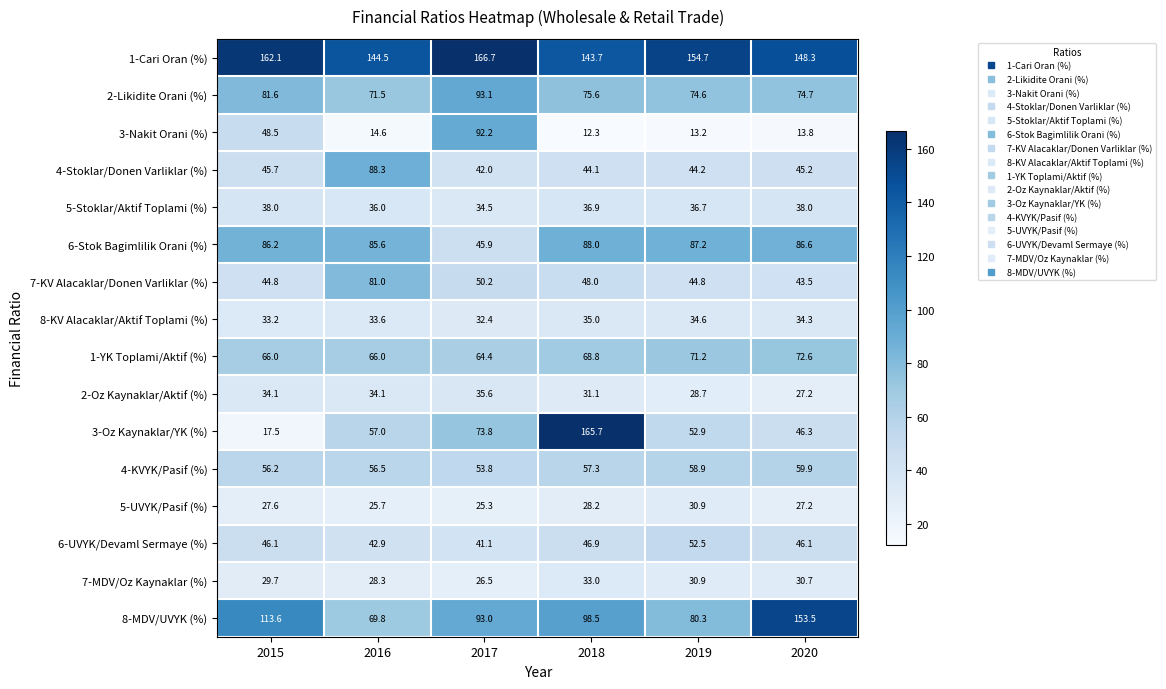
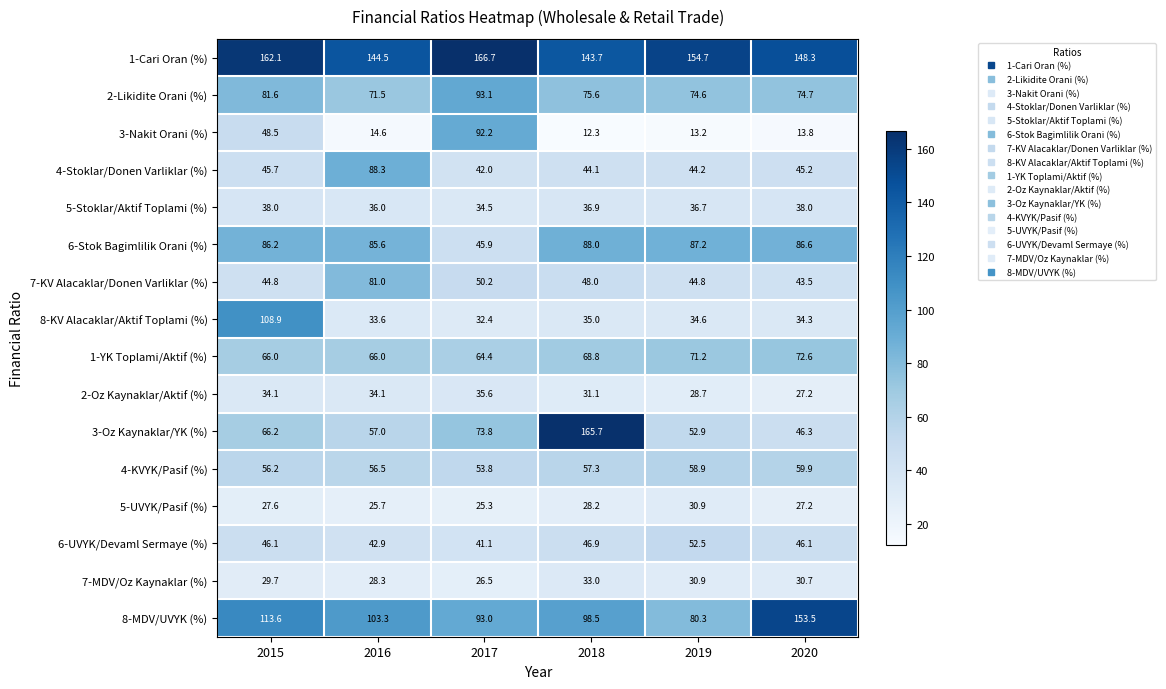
  {
    "1-Cari Oran (%)": {
      "2015": 162.1,
      "2016": 144.5,
      "2017": 166.7,
      "2018": 143.7,
      "2019": 154.7,
      "2020": 148.3
    },
    "2-Likidite Orani (%)": {
      "2015": 81.6,
      "2016": 71.5,
      "2017": 93.1,
      "2018": 75.6,
      "2019": 74.6,
      "2020": 74.7
    },
    "3-Nakit Orani (%)": {
      "2015": 48.5,
      "2016": 14.6,
      "2017": 92.2,
      "2018": 12.3,
      "2019": 13.2,
      "2020": 13.8
    },
    "4-Stoklar/Donen Varliklar (%)": {
      "2015": 45.7,
      "2016": 88.3,
      "2017": 42.0,
      "2018": 44.1,
      "2019": 44.2,
      "2020": 45.2
    },
    "5-Stoklar/Aktif Toplami (%)": {
      "2015": 38.0,
      "2016": 36.0,
      "2017": 34.5,
      "2018": 36.9,
      "2019": 36.7,
      "2020": 38.0
    },
    "6-Stok Bagimlilik Orani (%)": {
      "2015": 86.2,
      "2016": 85.6,
      "2017": 45.9,
      "2018": 88.0,
      "2019": 87.2,
      "2020": 86.6
    },
    "7-KV Alacaklar/Donen Varliklar (%)": {
      "2015": 44.8,
      "2016": 81.0,
      "2017": 50.2,
      "2018": 48.0,
      "2019": 44.8,
      "2020": 43.5
    },
    "8-KV Alacaklar/Aktif Toplami (%)": {
-     "2015": 33.2,
+     "2015": 108.9,
      "2016": 33.6,
      "2017": 32.4,
      "2018": 35.0,
      "2019": 34.6,
      "2020": 34.3
    },
    "1-YK Toplami/Aktif (%)": {
      "2015": 66.0,
      "2016": 66.0,
      "2017": 64.4,
      "2018": 68.8,
      "2019": 71.2,
      "2020": 72.6
    },
    "2-Oz Kaynaklar/Aktif (%)": {
      "2015": 34.1,
      "2016": 34.1,
      "2017": 35.6,
      "2018": 31.1,
      "2019": 28.7,
      "2020": 27.2
    },
    "3-Oz Kaynaklar/YK (%)": {
-     "2015": 17.5,
+     "2015": 66.2,
      "2016": 57.0,
      "2017": 73.8,
      "2018": 165.7,
      "2019": 52.9,
      "2020": 46.3
    },
    "4-KVYK/Pasif (%)": {
      "2015": 56.2,
      "2016": 56.5,
      "2017": 53.8,
      "2018": 57.3,
      "2019": 58.9,
      "2020": 59.9
    },
    "5-UVYK/Pasif (%)": {
      "2015": 27.6,
      "2016": 25.7,
      "2017": 25.3,
      "2018": 28.2,
      "2019": 30.9,
      "2020": 27.2
    },
    "6-UVYK/Devaml Sermaye (%)": {
      "2015": 46.1,
      "2016": 42.9,
      "2017": 41.1,
      "2018": 46.9,
      "2019": 52.5,
      "2020": 46.1
    },
    "7-MDV/Oz Kaynaklar (%)": {
      "2015": 29.7,
      "2016": 28.3,
      "2017": 26.5,
      "2018": 33.0,
      "2019": 30.9,
      "2020": 30.7
    },
    "8-MDV/UVYK (%)": {
      "2015": 113.6,
-     "2016": 69.8,
+     "2016": 103.3,
      "2017": 93.0,
      "2018": 98.5,
      "2019": 80.3,
      "2020": 153.5
    }
  }
